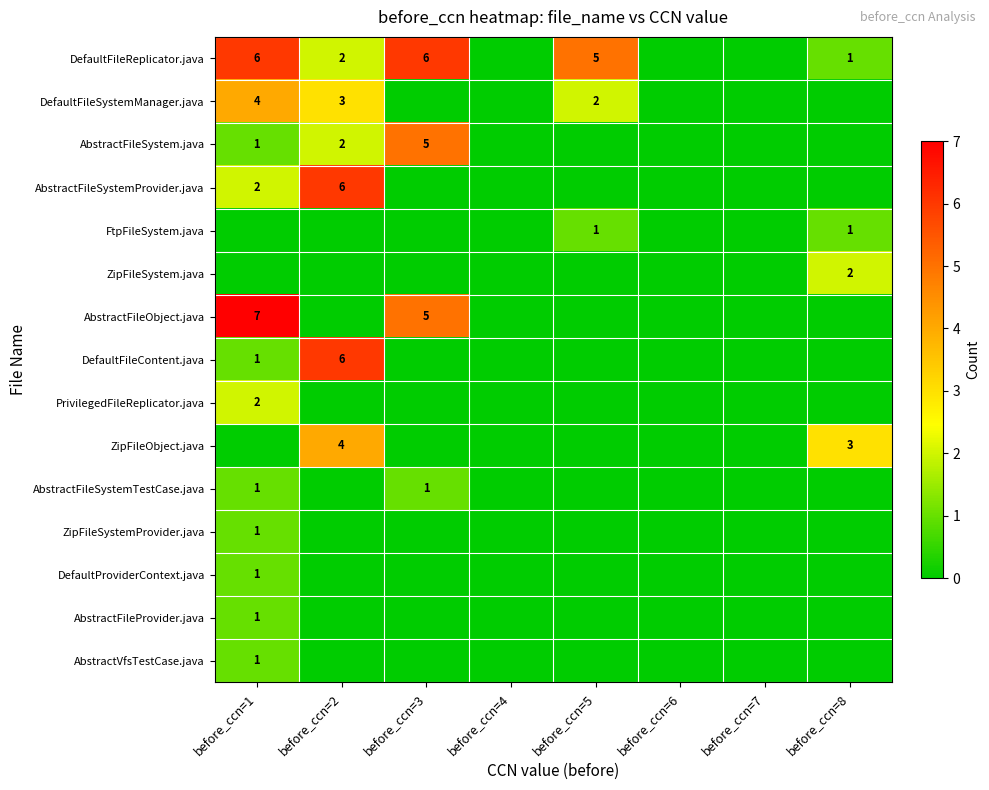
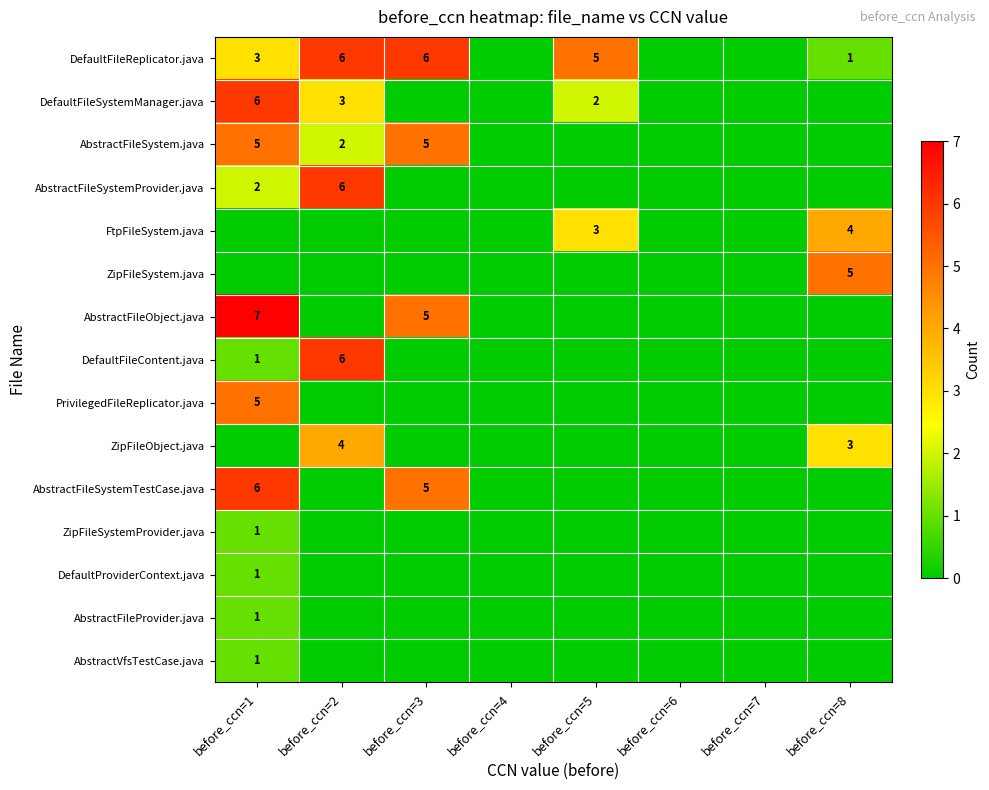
  {
    "DefaultFileReplicator.java": {
-     "before_ccn=1": 6,
-     "before_ccn=2": 2,
+     "before_ccn=1": 3,
+     "before_ccn=2": 6,
      "before_ccn=3": 6,
      "before_ccn=5": 5,
      "before_ccn=8": 1
    },
    "DefaultFileSystemManager.java": {
-     "before_ccn=1": 4,
+     "before_ccn=1": 6,
      "before_ccn=2": 3,
      "before_ccn=5": 2
    },
    "AbstractFileSystem.java": {
-     "before_ccn=1": 1,
+     "before_ccn=1": 5,
      "before_ccn=2": 2,
      "before_ccn=3": 5
    },
    "AbstractFileSystemProvider.java": {
      "before_ccn=1": 2,
      "before_ccn=2": 6
    },
    "FtpFileSystem.java": {
-     "before_ccn=5": 1,
-     "before_ccn=8": 1
+     "before_ccn=5": 3,
+     "before_ccn=8": 4
    },
    "ZipFileSystem.java": {
-     "before_ccn=8": 2
+     "before_ccn=8": 5
    },
    "AbstractFileObject.java": {
      "before_ccn=1": 7,
      "before_ccn=3": 5
    },
    "DefaultFileContent.java": {
      "before_ccn=1": 1,
      "before_ccn=2": 6
    },
    "PrivilegedFileReplicator.java": {
-     "before_ccn=1": 2
+     "before_ccn=1": 5
    },
    "ZipFileObject.java": {
      "before_ccn=2": 4,
      "before_ccn=8": 3
    },
    "AbstractFileSystemTestCase.java": {
-     "before_ccn=1": 1,
-     "before_ccn=3": 1
+     "before_ccn=1": 6,
+     "before_ccn=3": 5
    },
    "ZipFileSystemProvider.java": {
      "before_ccn=1": 1
    },
    "DefaultProviderContext.java": {
      "before_ccn=1": 1
    },
    "AbstractFileProvider.java": {
      "before_ccn=1": 1
    },
    "AbstractVfsTestCase.java": {
      "before_ccn=1": 1
    }
  }
